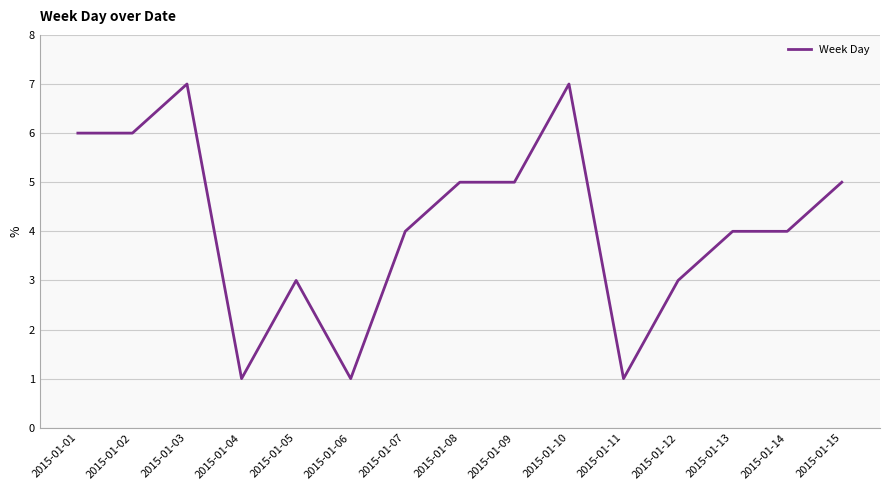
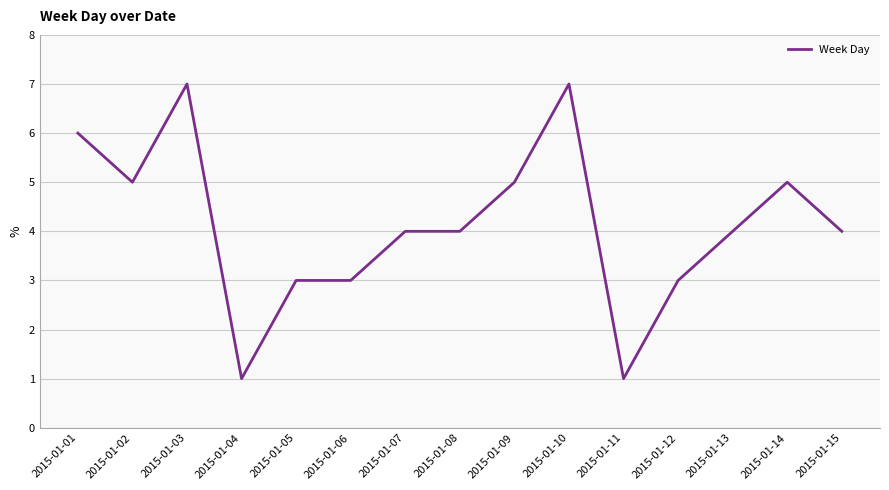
  {
    "2015-01-01": 6,
-   "2015-01-02": 6,
+   "2015-01-02": 5,
    "2015-01-03": 7,
    "2015-01-04": 1,
    "2015-01-05": 3,
-   "2015-01-06": 1,
+   "2015-01-06": 3,
    "2015-01-07": 4,
-   "2015-01-08": 5,
+   "2015-01-08": 4,
    "2015-01-09": 5,
    "2015-01-10": 7,
    "2015-01-11": 1,
    "2015-01-12": 3,
    "2015-01-13": 4,
-   "2015-01-14": 4,
-   "2015-01-15": 5
+   "2015-01-14": 5,
+   "2015-01-15": 4
  }
